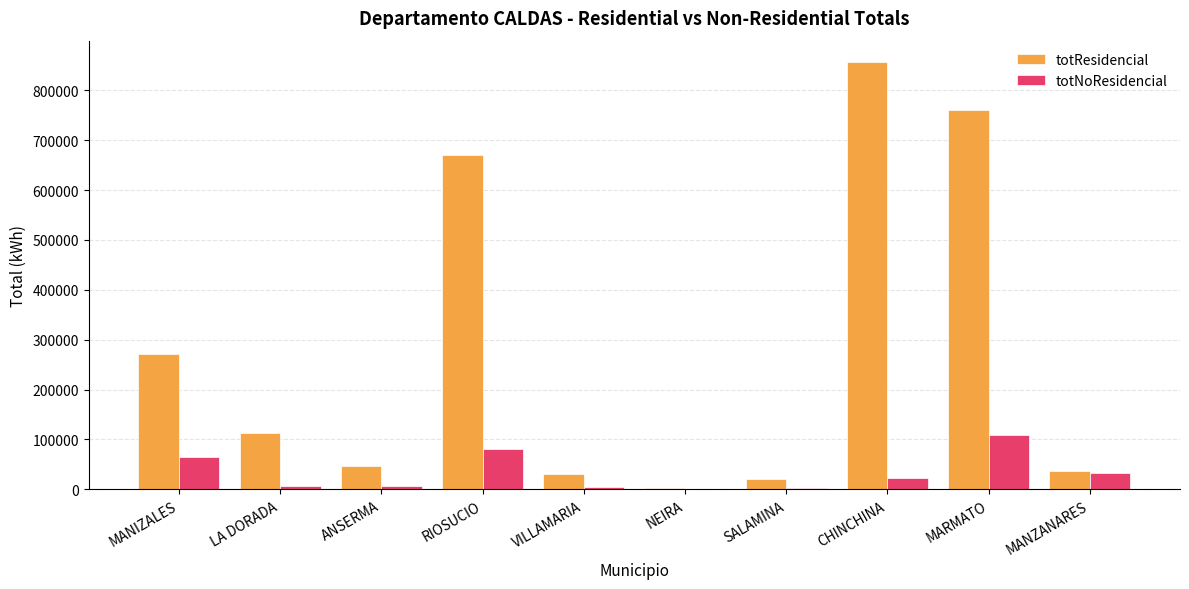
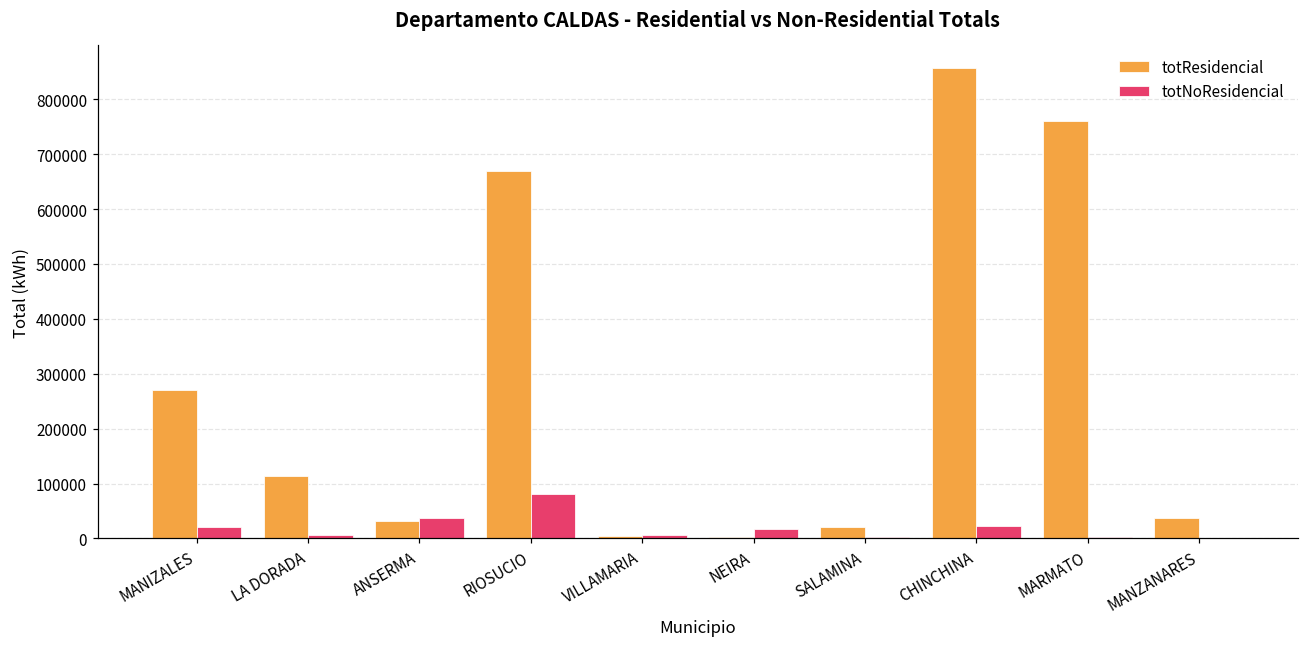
  {
    "totResidencial": {
      "MANIZALES": 270000,
      "LA DORADA": 110000,
-     "ANSERMA": 50000,
+     "ANSERMA": 30000,
      "RIOSUCIO": 670000,
-     "VILLAMARIA": 30000,
+     "VILLAMARIA": 10000,
      "SALAMINA": 20000,
      "CHINCHINA": 860000,
      "MARMATO": 760000,
      "MANZANARES": 40000
    },
    "totNoResidencial": {
-     "MANIZALES": 60000,
+     "MANIZALES": 20000,
      "LA DORADA": 10000,
-     "ANSERMA": 10000,
+     "ANSERMA": 40000,
      "RIOSUCIO": 80000,
      "VILLAMARIA": 10000,
-     "NEIRA": 0,
+     "NEIRA": 20000,
      "CHINCHINA": 20000,
-     "MARMATO": 110000,
-     "MANZANARES": 30000
+     "MARMATO": 0,
+     "MANZANARES": 0
    }
  }
